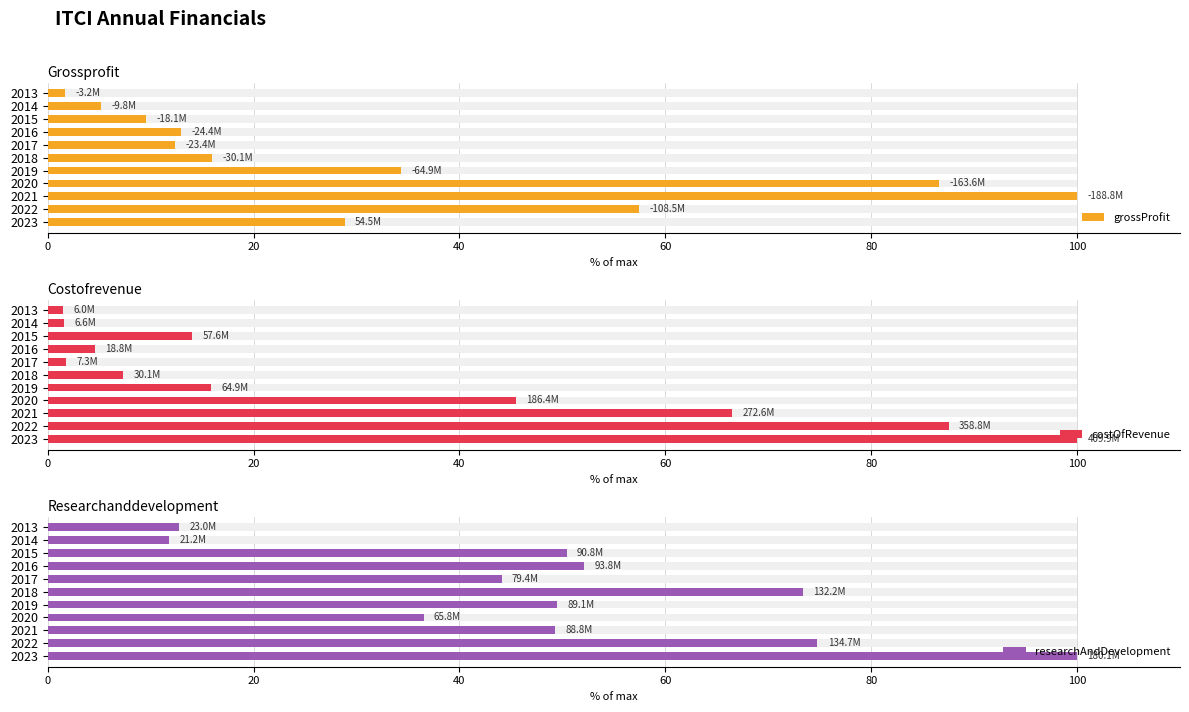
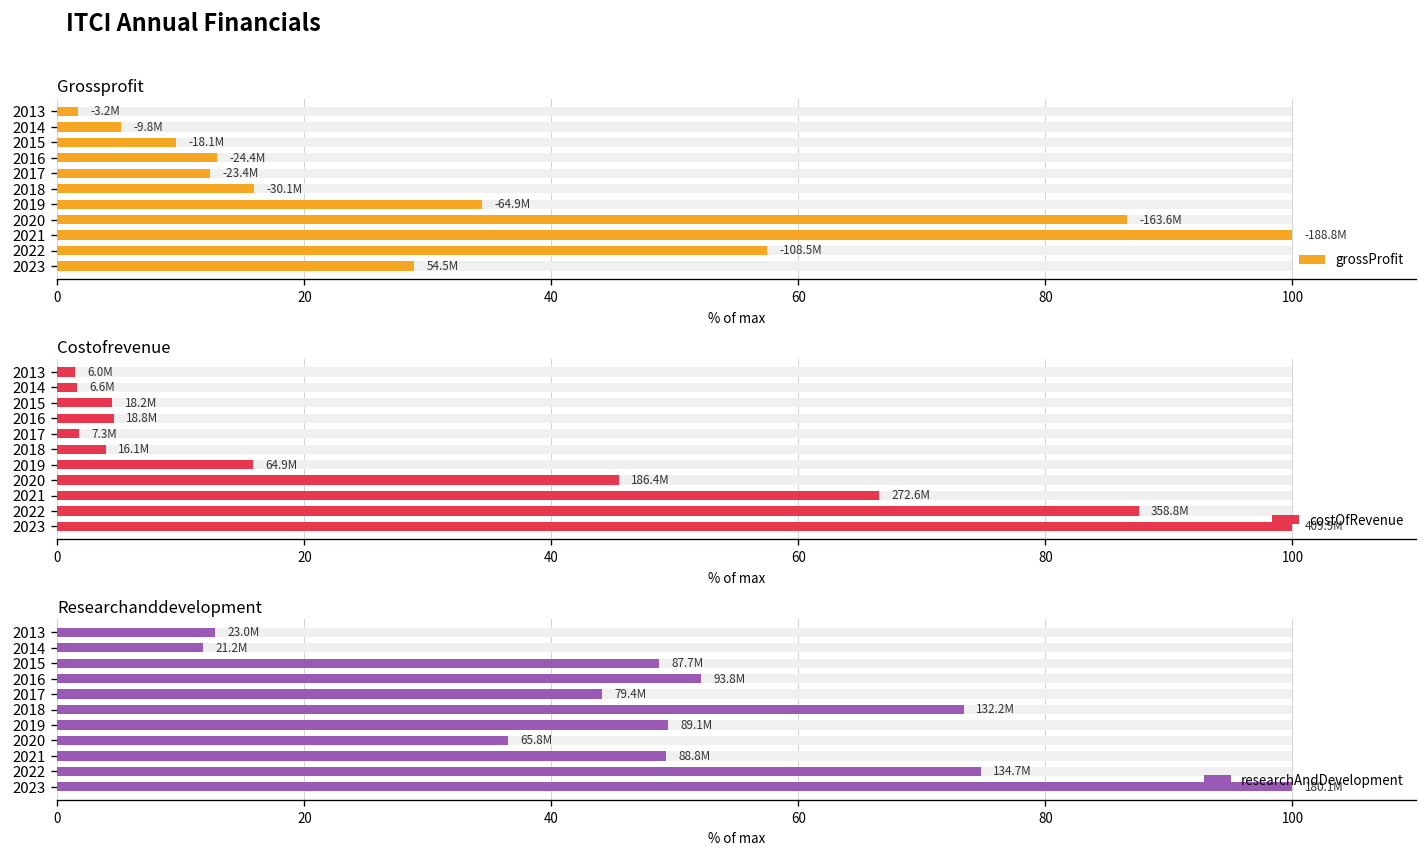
  {
    "Costofrevenue": {
      "costOfRevenue": {
-       "2015": "57.6M",
-       "2018": "30.1M"
+       "2015": "18.2M",
+       "2018": "16.1M"
      }
    },
    "Researchanddevelopment": {
      "researchAndDevelopment": {
-       "2015": "90.8M"
+       "2015": "87.7M"
      }
    }
  }
